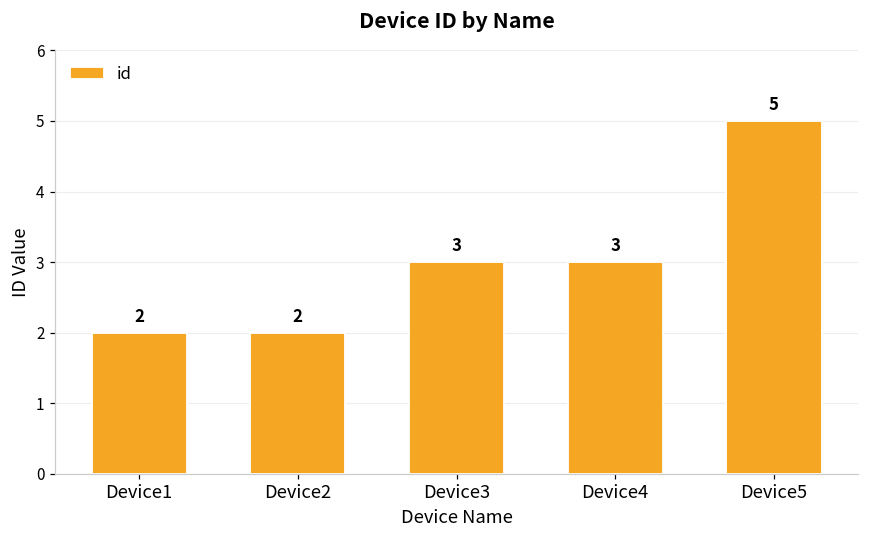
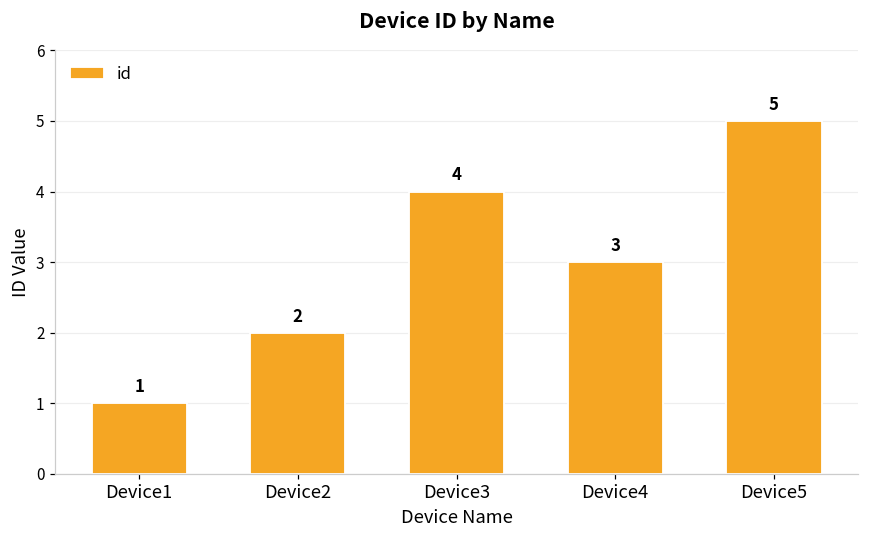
  {
-   "Device1": 2,
+   "Device1": 1,
    "Device2": 2,
-   "Device3": 3,
+   "Device3": 4,
    "Device4": 3,
    "Device5": 5
  }
